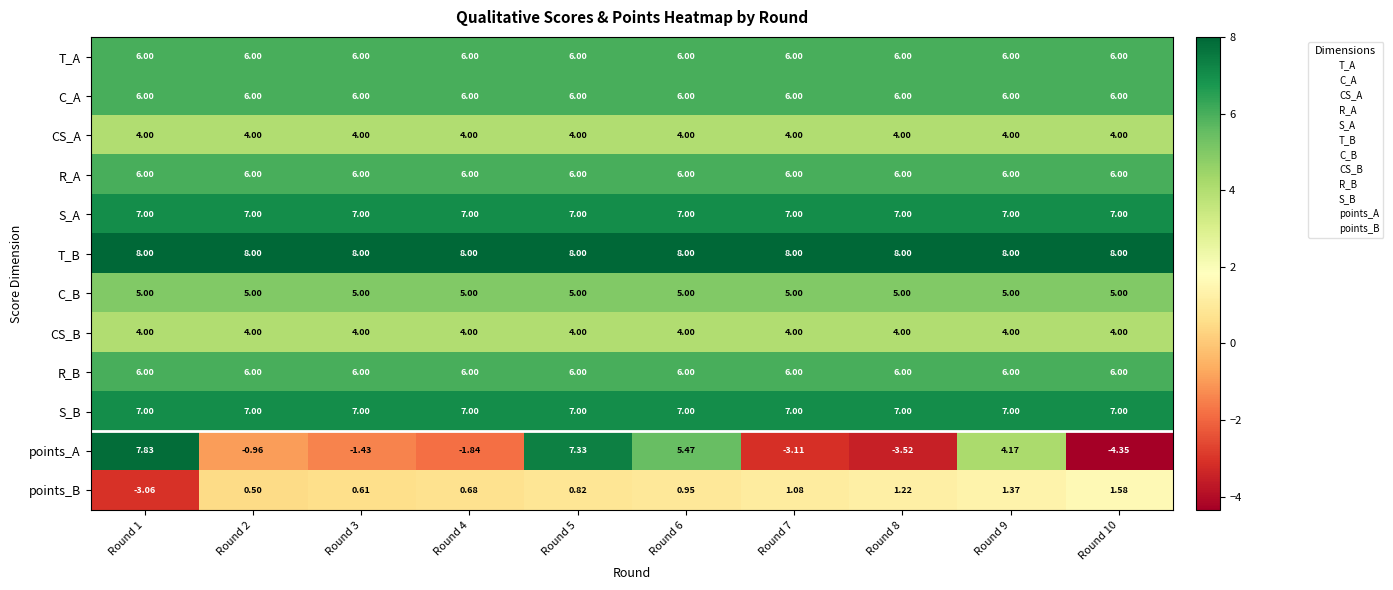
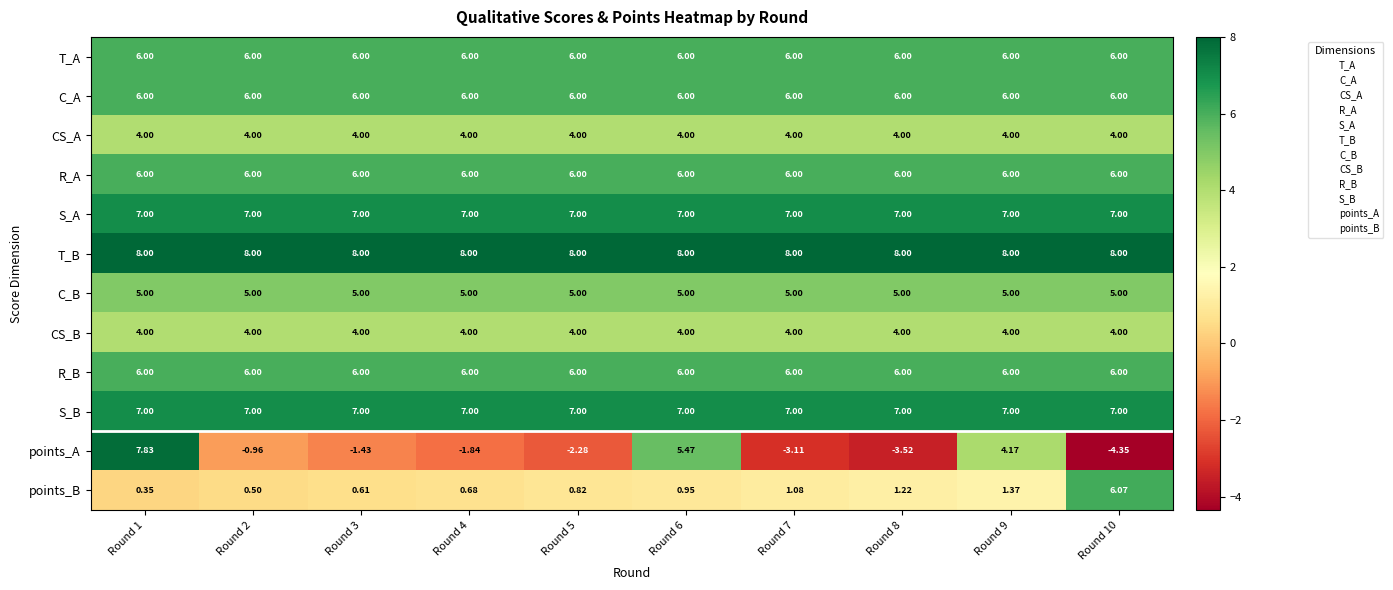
  {
    "T_A": {
      "Round 1": 6.00,
      "Round 2": 6.00,
      "Round 3": 6.00,
      "Round 4": 6.00,
      "Round 5": 6.00,
      "Round 6": 6.00,
      "Round 7": 6.00,
      "Round 8": 6.00,
      "Round 9": 6.00,
      "Round 10": 6.00
    },
    "C_A": {
      "Round 1": 6.00,
      "Round 2": 6.00,
      "Round 3": 6.00,
      "Round 4": 6.00,
      "Round 5": 6.00,
      "Round 6": 6.00,
      "Round 7": 6.00,
      "Round 8": 6.00,
      "Round 9": 6.00,
      "Round 10": 6.00
    },
    "CS_A": {
      "Round 1": 4.00,
      "Round 2": 4.00,
      "Round 3": 4.00,
      "Round 4": 4.00,
      "Round 5": 4.00,
      "Round 6": 4.00,
      "Round 7": 4.00,
      "Round 8": 4.00,
      "Round 9": 4.00,
      "Round 10": 4.00
    },
    "R_A": {
      "Round 1": 6.00,
      "Round 2": 6.00,
      "Round 3": 6.00,
      "Round 4": 6.00,
      "Round 5": 6.00,
      "Round 6": 6.00,
      "Round 7": 6.00,
      "Round 8": 6.00,
      "Round 9": 6.00,
      "Round 10": 6.00
    },
    "S_A": {
      "Round 1": 7.00,
      "Round 2": 7.00,
      "Round 3": 7.00,
      "Round 4": 7.00,
      "Round 5": 7.00,
      "Round 6": 7.00,
      "Round 7": 7.00,
      "Round 8": 7.00,
      "Round 9": 7.00,
      "Round 10": 7.00
    },
    "T_B": {
      "Round 1": 8.00,
      "Round 2": 8.00,
      "Round 3": 8.00,
      "Round 4": 8.00,
      "Round 5": 8.00,
      "Round 6": 8.00,
      "Round 7": 8.00,
      "Round 8": 8.00,
      "Round 9": 8.00,
      "Round 10": 8.00
    },
    "C_B": {
      "Round 1": 5.00,
      "Round 2": 5.00,
      "Round 3": 5.00,
      "Round 4": 5.00,
      "Round 5": 5.00,
      "Round 6": 5.00,
      "Round 7": 5.00,
      "Round 8": 5.00,
      "Round 9": 5.00,
      "Round 10": 5.00
    },
    "CS_B": {
      "Round 1": 4.00,
      "Round 2": 4.00,
      "Round 3": 4.00,
      "Round 4": 4.00,
      "Round 5": 4.00,
      "Round 6": 4.00,
      "Round 7": 4.00,
      "Round 8": 4.00,
      "Round 9": 4.00,
      "Round 10": 4.00
    },
    "R_B": {
      "Round 1": 6.00,
      "Round 2": 6.00,
      "Round 3": 6.00,
      "Round 4": 6.00,
      "Round 5": 6.00,
      "Round 6": 6.00,
      "Round 7": 6.00,
      "Round 8": 6.00,
      "Round 9": 6.00,
      "Round 10": 6.00
    },
    "S_B": {
      "Round 1": 7.00,
      "Round 2": 7.00,
      "Round 3": 7.00,
      "Round 4": 7.00,
      "Round 5": 7.00,
      "Round 6": 7.00,
      "Round 7": 7.00,
      "Round 8": 7.00,
      "Round 9": 7.00,
      "Round 10": 7.00
    },
    "points_A": {
      "Round 1": 7.83,
      "Round 2": -0.96,
      "Round 3": -1.43,
      "Round 4": -1.84,
-     "Round 5": 7.33,
+     "Round 5": -2.28,
      "Round 6": 5.47,
      "Round 7": -3.11,
      "Round 8": -3.52,
      "Round 9": 4.17,
      "Round 10": -4.35
    },
    "points_B": {
-     "Round 1": -3.06,
+     "Round 1": 0.35,
      "Round 2": 0.50,
      "Round 3": 0.61,
      "Round 4": 0.68,
      "Round 5": 0.82,
      "Round 6": 0.95,
      "Round 7": 1.08,
      "Round 8": 1.22,
      "Round 9": 1.37,
-     "Round 10": 1.58
+     "Round 10": 6.07
    }
  }
